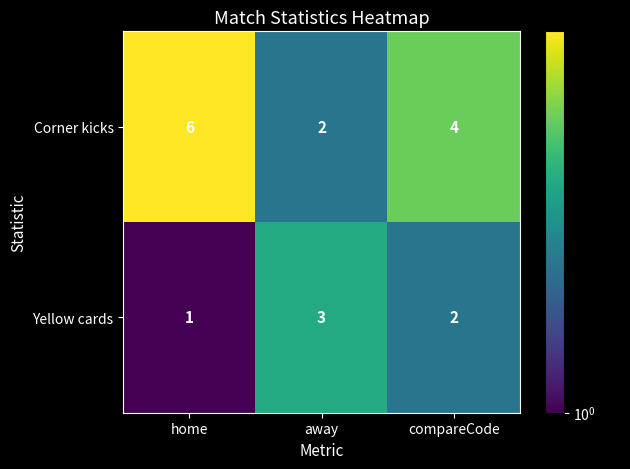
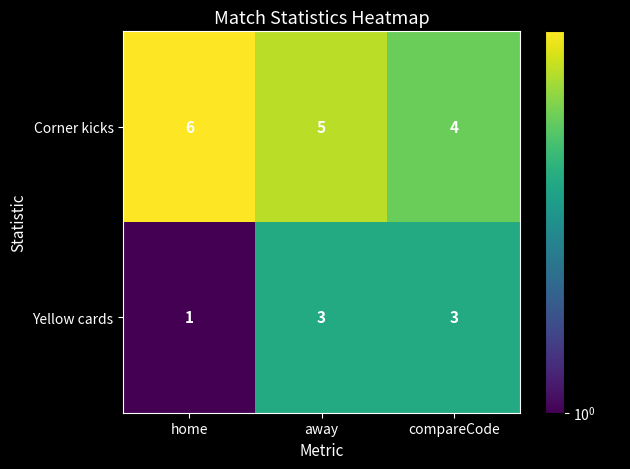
  {
    "Corner kicks": {
      "home": 6,
-     "away": 2,
+     "away": 5,
      "compareCode": 4
    },
    "Yellow cards": {
      "home": 1,
      "away": 3,
-     "compareCode": 2
+     "compareCode": 3
    }
  }
